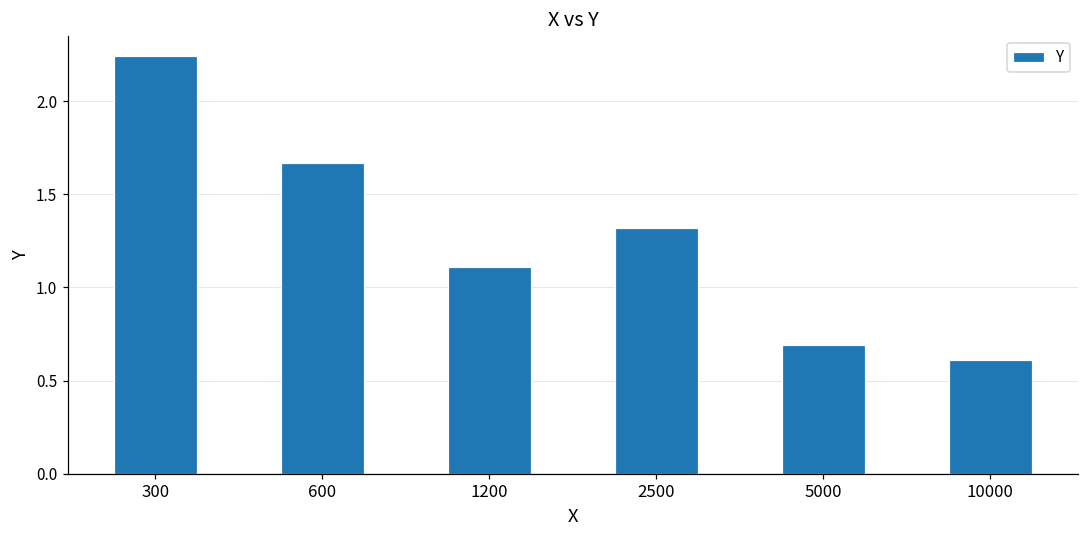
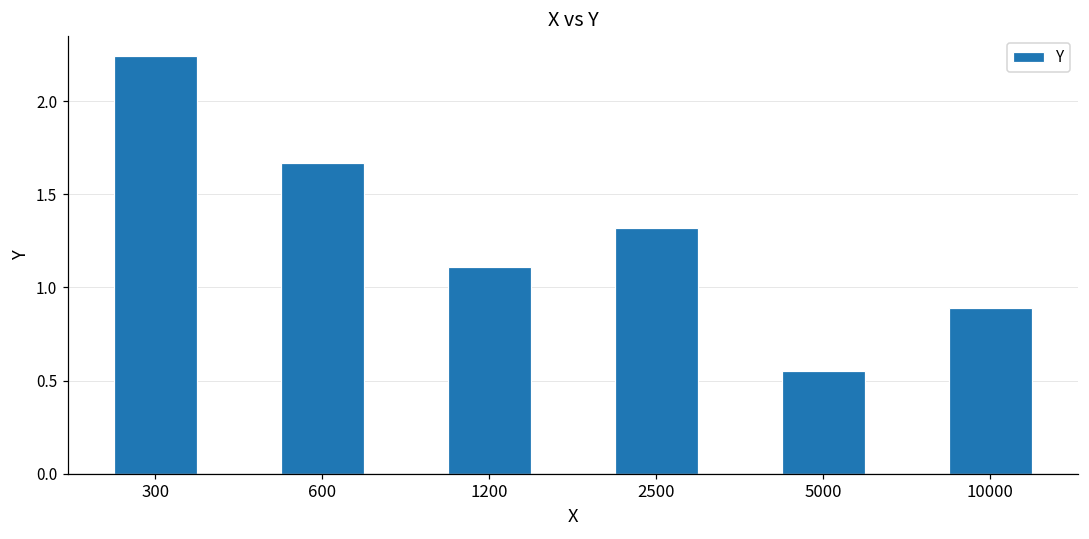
  {
    "300": 2.24,
    "600": 1.67,
    "1200": 1.11,
    "2500": 1.32,
-   "5000": 0.69,
-   "10000": 0.61
+   "5000": 0.55,
+   "10000": 0.89
  }
